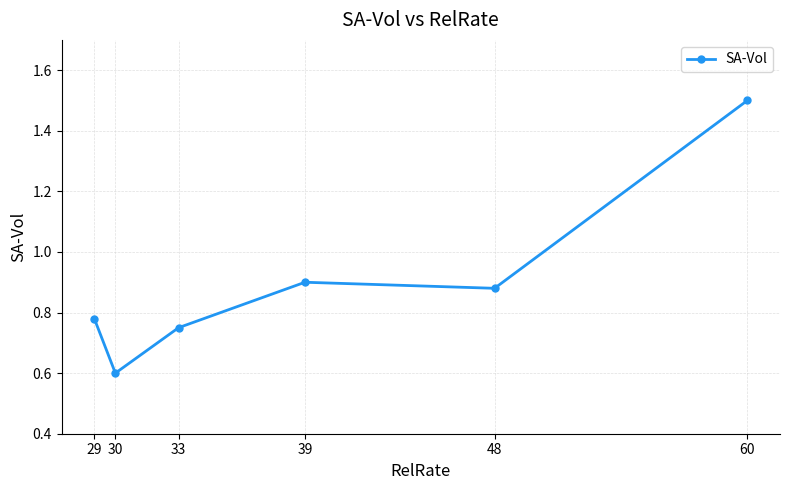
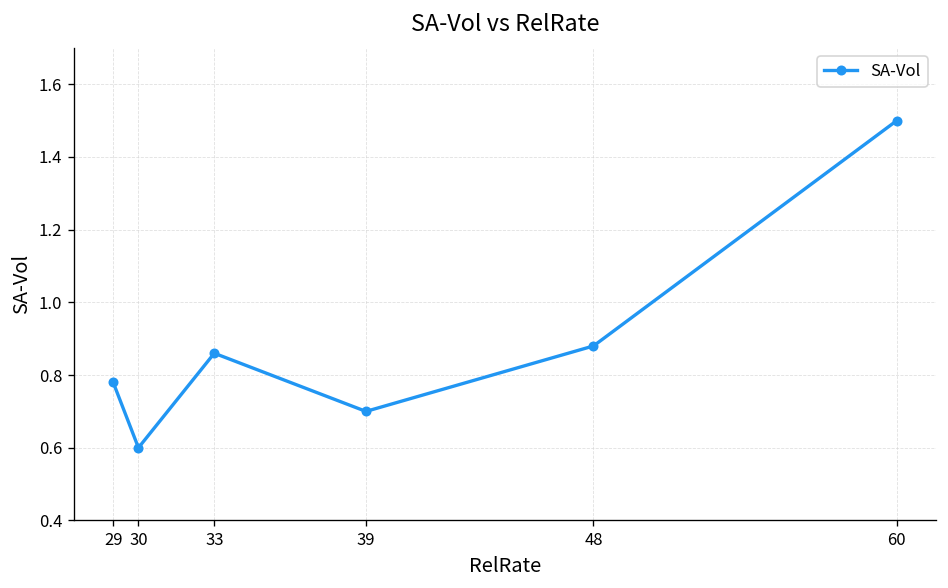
  {
    "29": 0.78,
    "30": 0.60,
-   "33": 0.75,
-   "39": 0.9,
+   "33": 0.86,
+   "39": 0.7,
    "48": 0.88,
    "60": 1.50
  }
